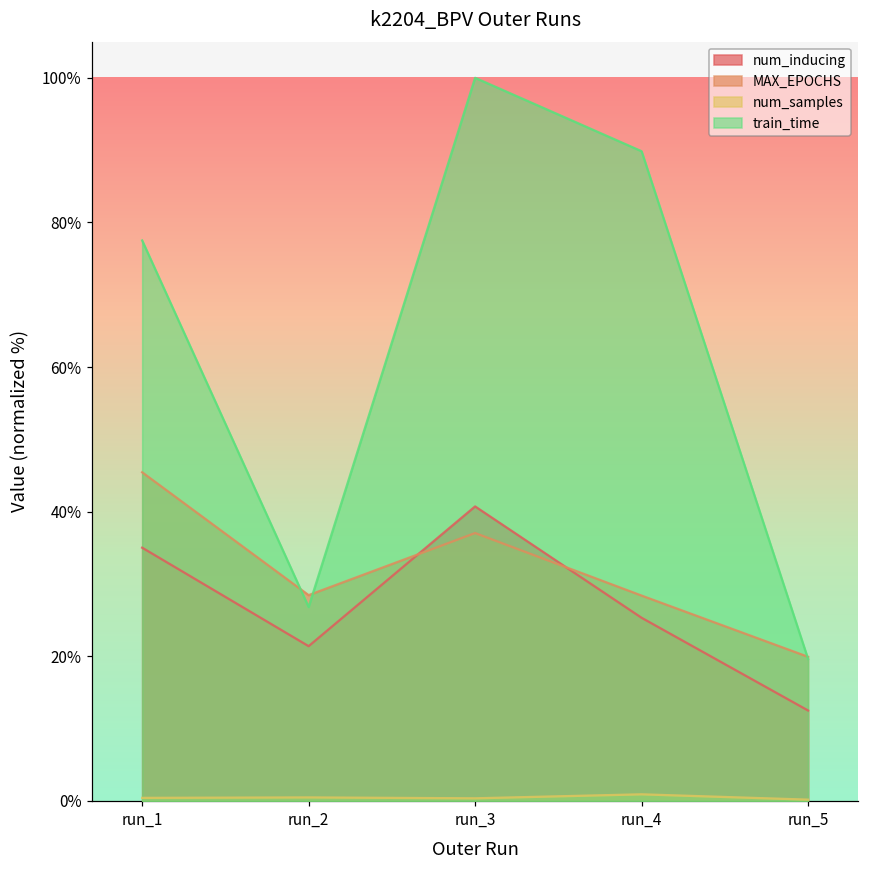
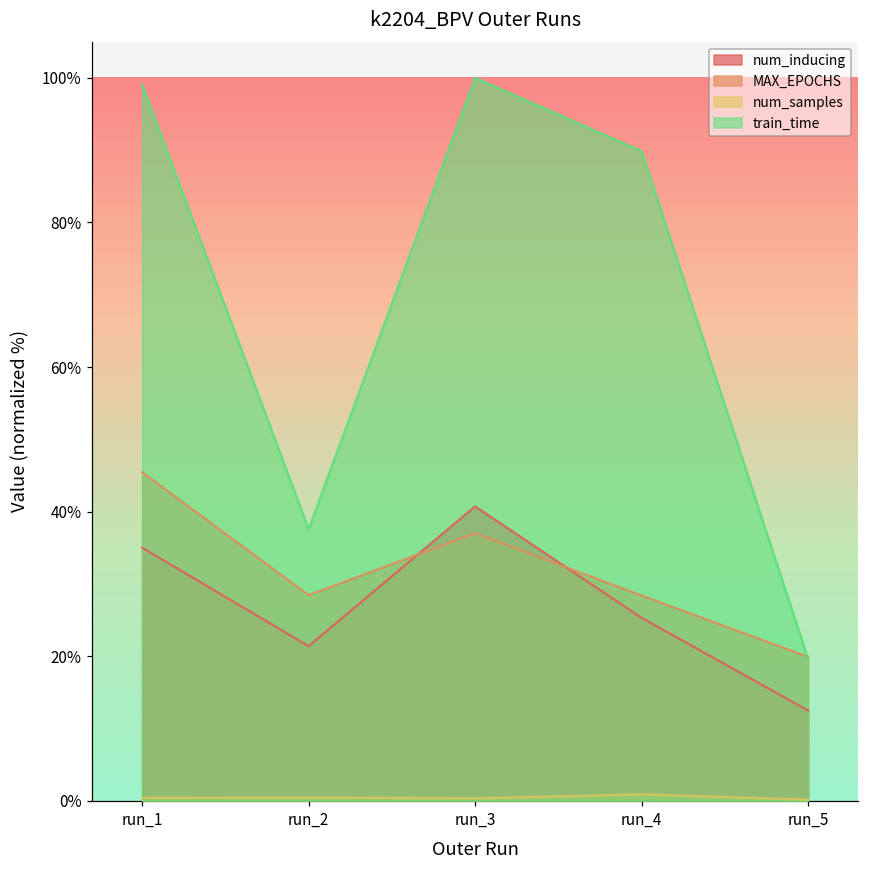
  {
    "train_time": {
-     "run_1": "78%",
-     "run_2": "27%",
+     "run_1": "99%",
+     "run_2": "38%",
      "run_3": "100%",
      "run_4": "90%"
    }
  }
